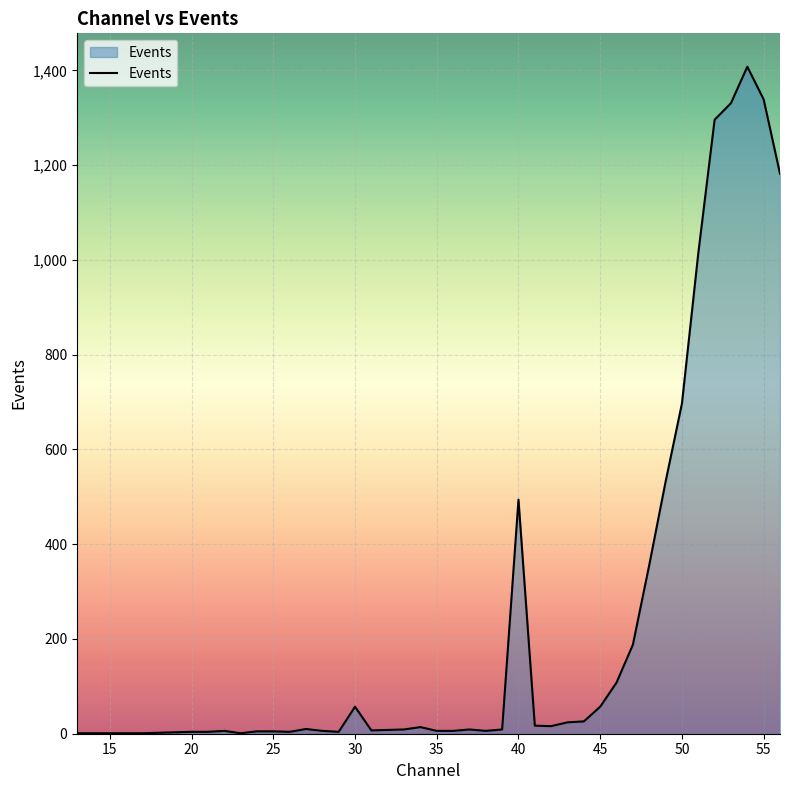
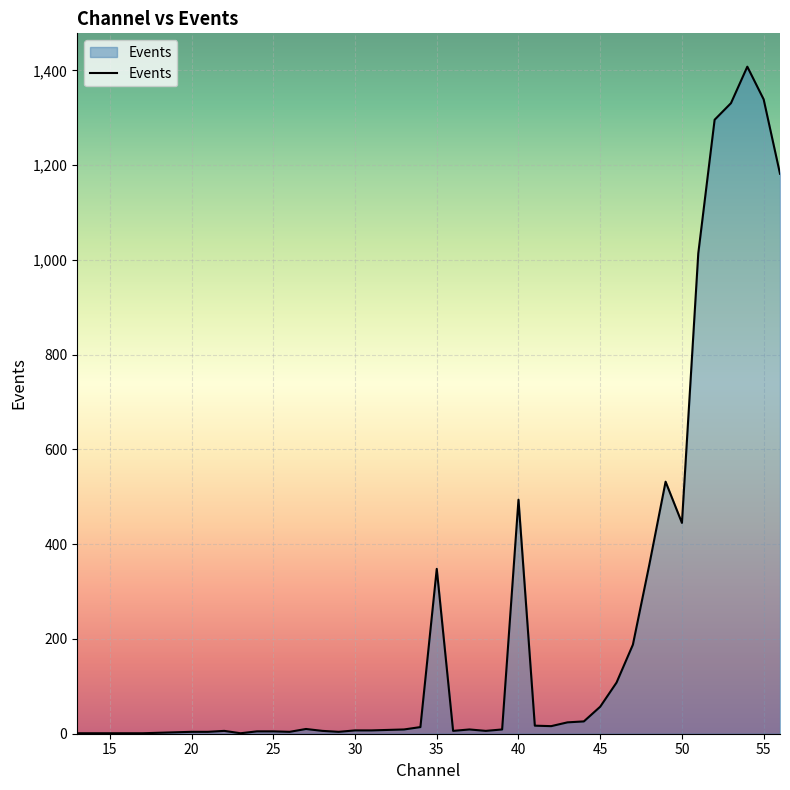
  {
    "20": "0",
    "25": "10",
-   "30": "60",
-   "35": "10",
+   "30": "10",
+   "35": "350",
    "40": "490",
    "45": "60",
-   "50": "700",
+   "50": "450",
    "55": "1,340"
  }
